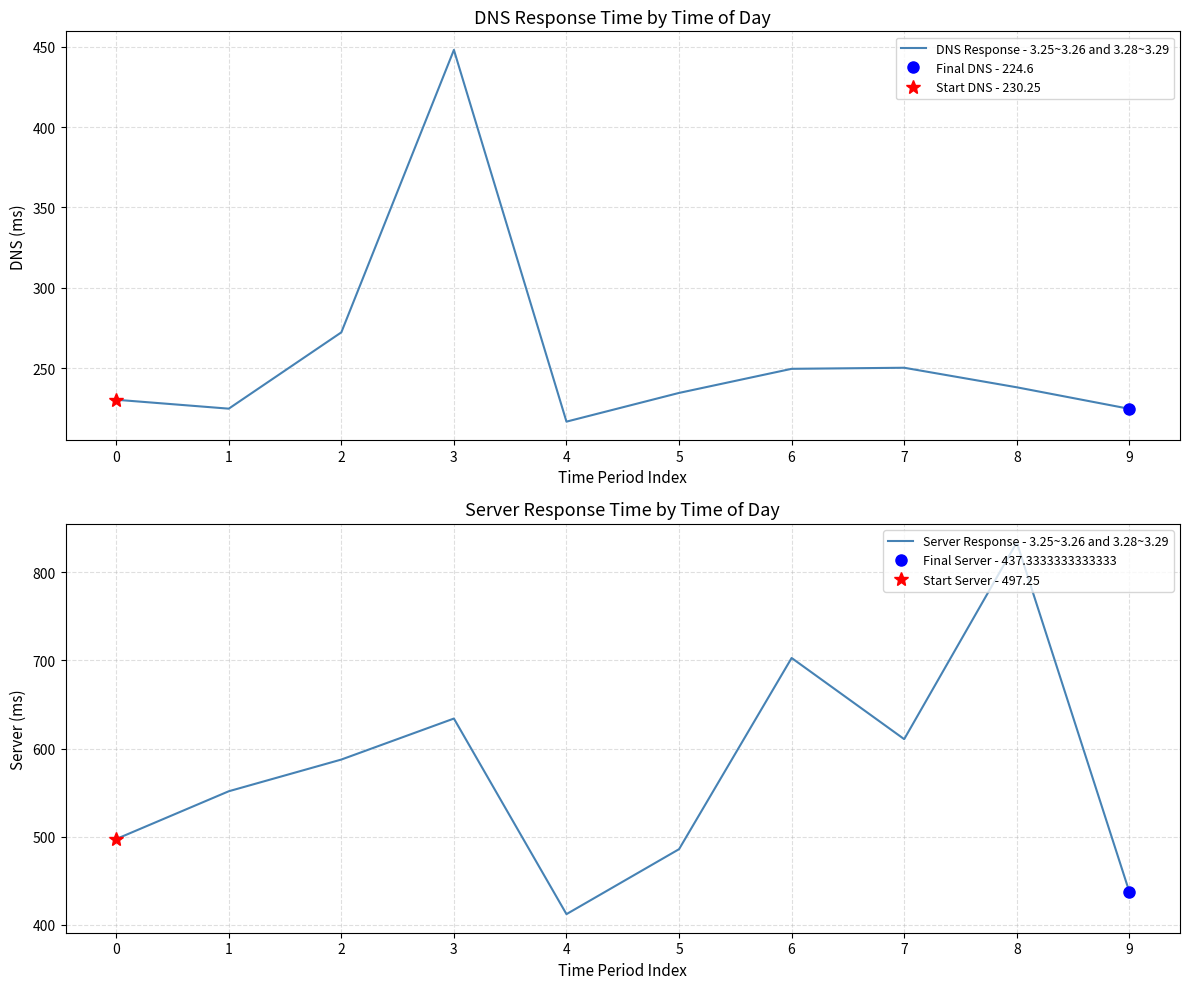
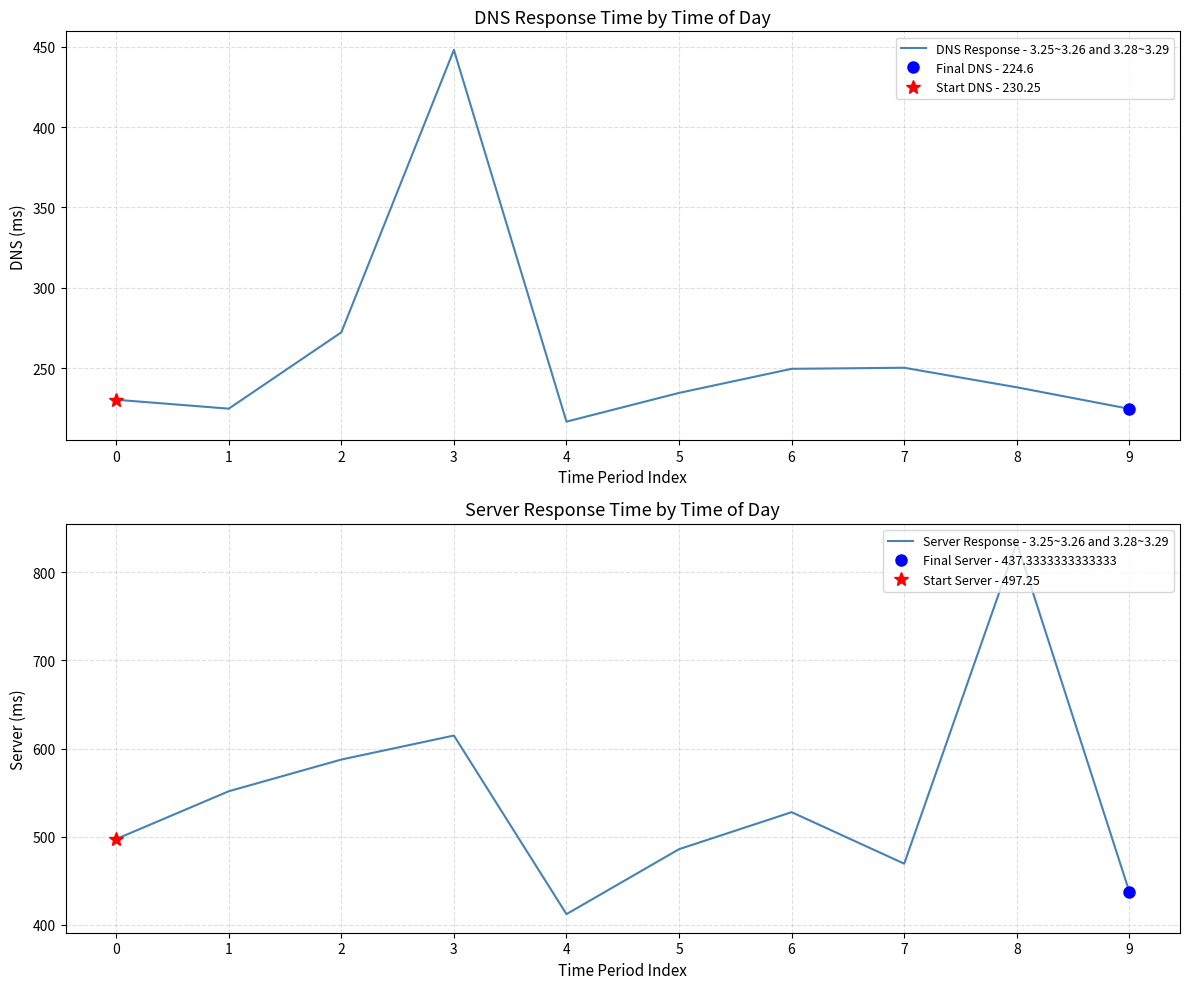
  {
    "DNS Response Time by Time of Day": {
      "DNS Response - 3.25~3.26 and 3.28~3.29": {
        "1": 225,
        "2": 272,
        "3": 448,
        "4": 217,
        "5": 235,
        "6": 250,
        "7": 250,
        "8": 238
      }
    },
    "Server Response Time by Time of Day": {
      "Server Response - 3.25~3.26 and 3.28~3.29": {
        "1": 550,
        "2": 590,
-       "3": 630,
+       "3": 610,
        "4": 410,
        "5": 490,
-       "6": 700,
-       "7": 610
+       "6": 530,
+       "7": 470
      }
    }
  }
